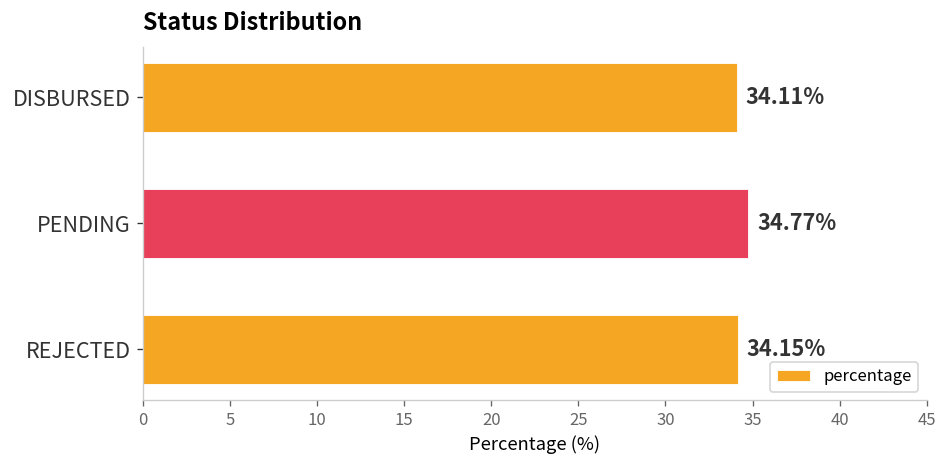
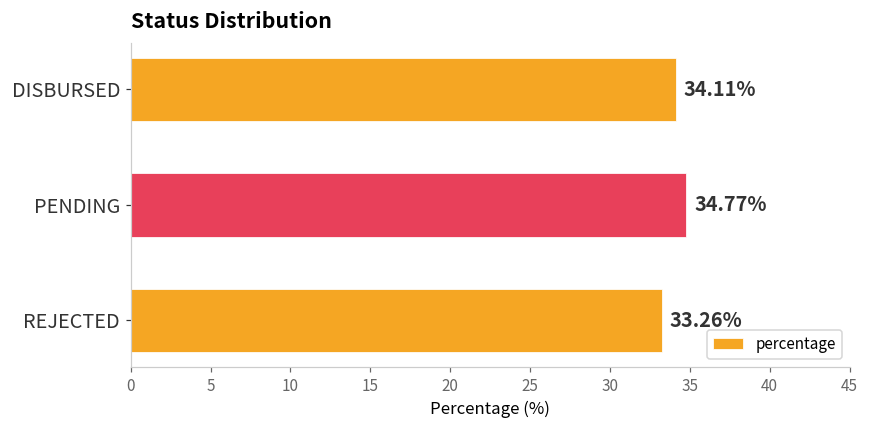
  {
    "DISBURSED": "34.11%",
    "PENDING": "34.77%",
-   "REJECTED": "34.15%"
+   "REJECTED": "33.26%"
  }
